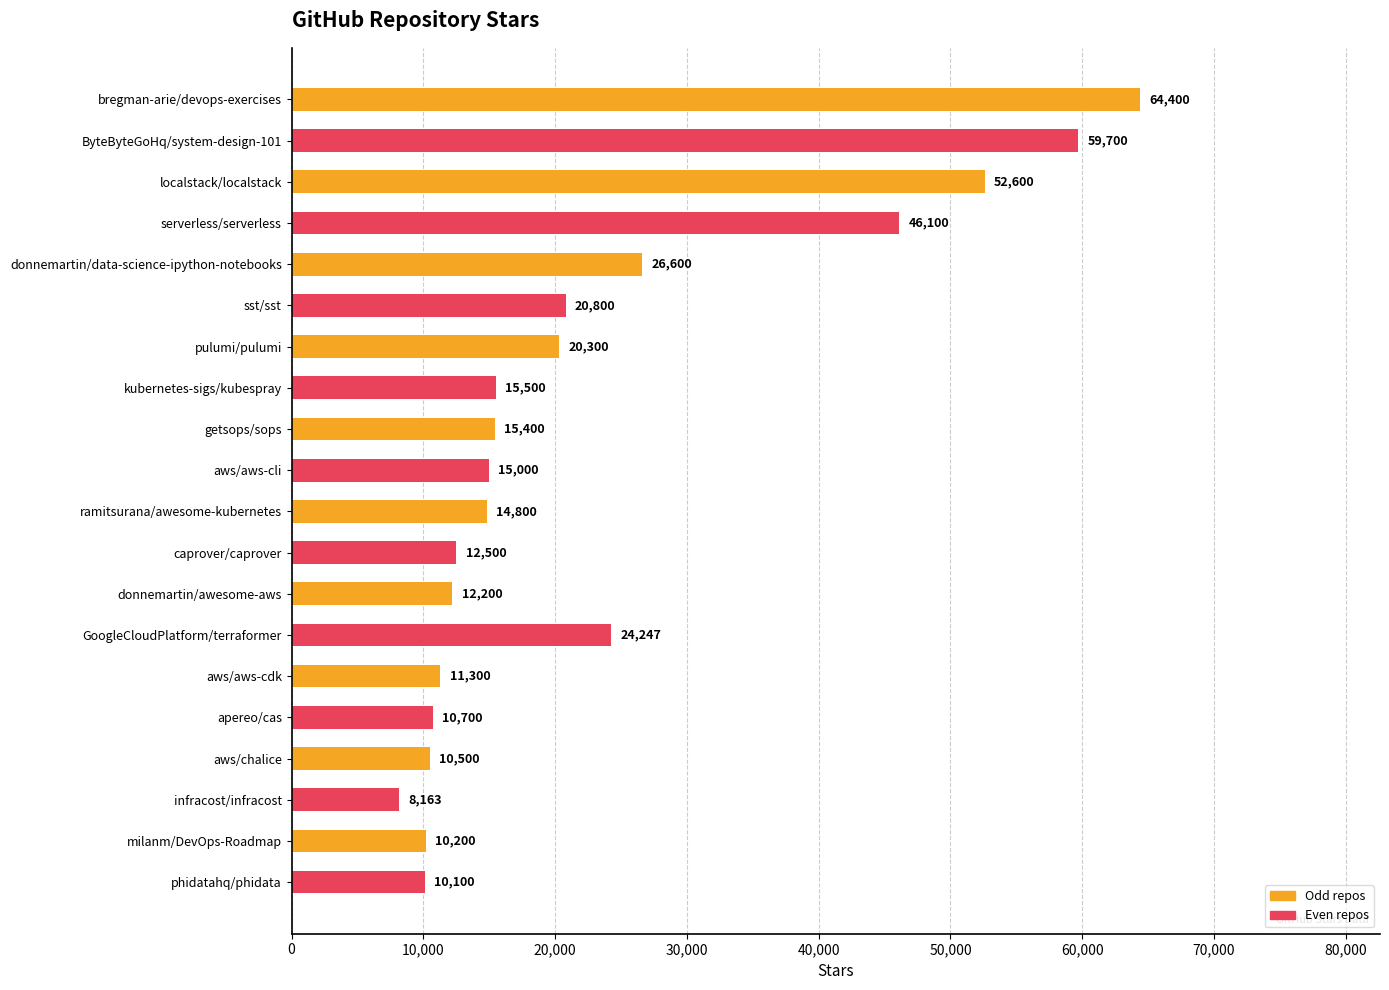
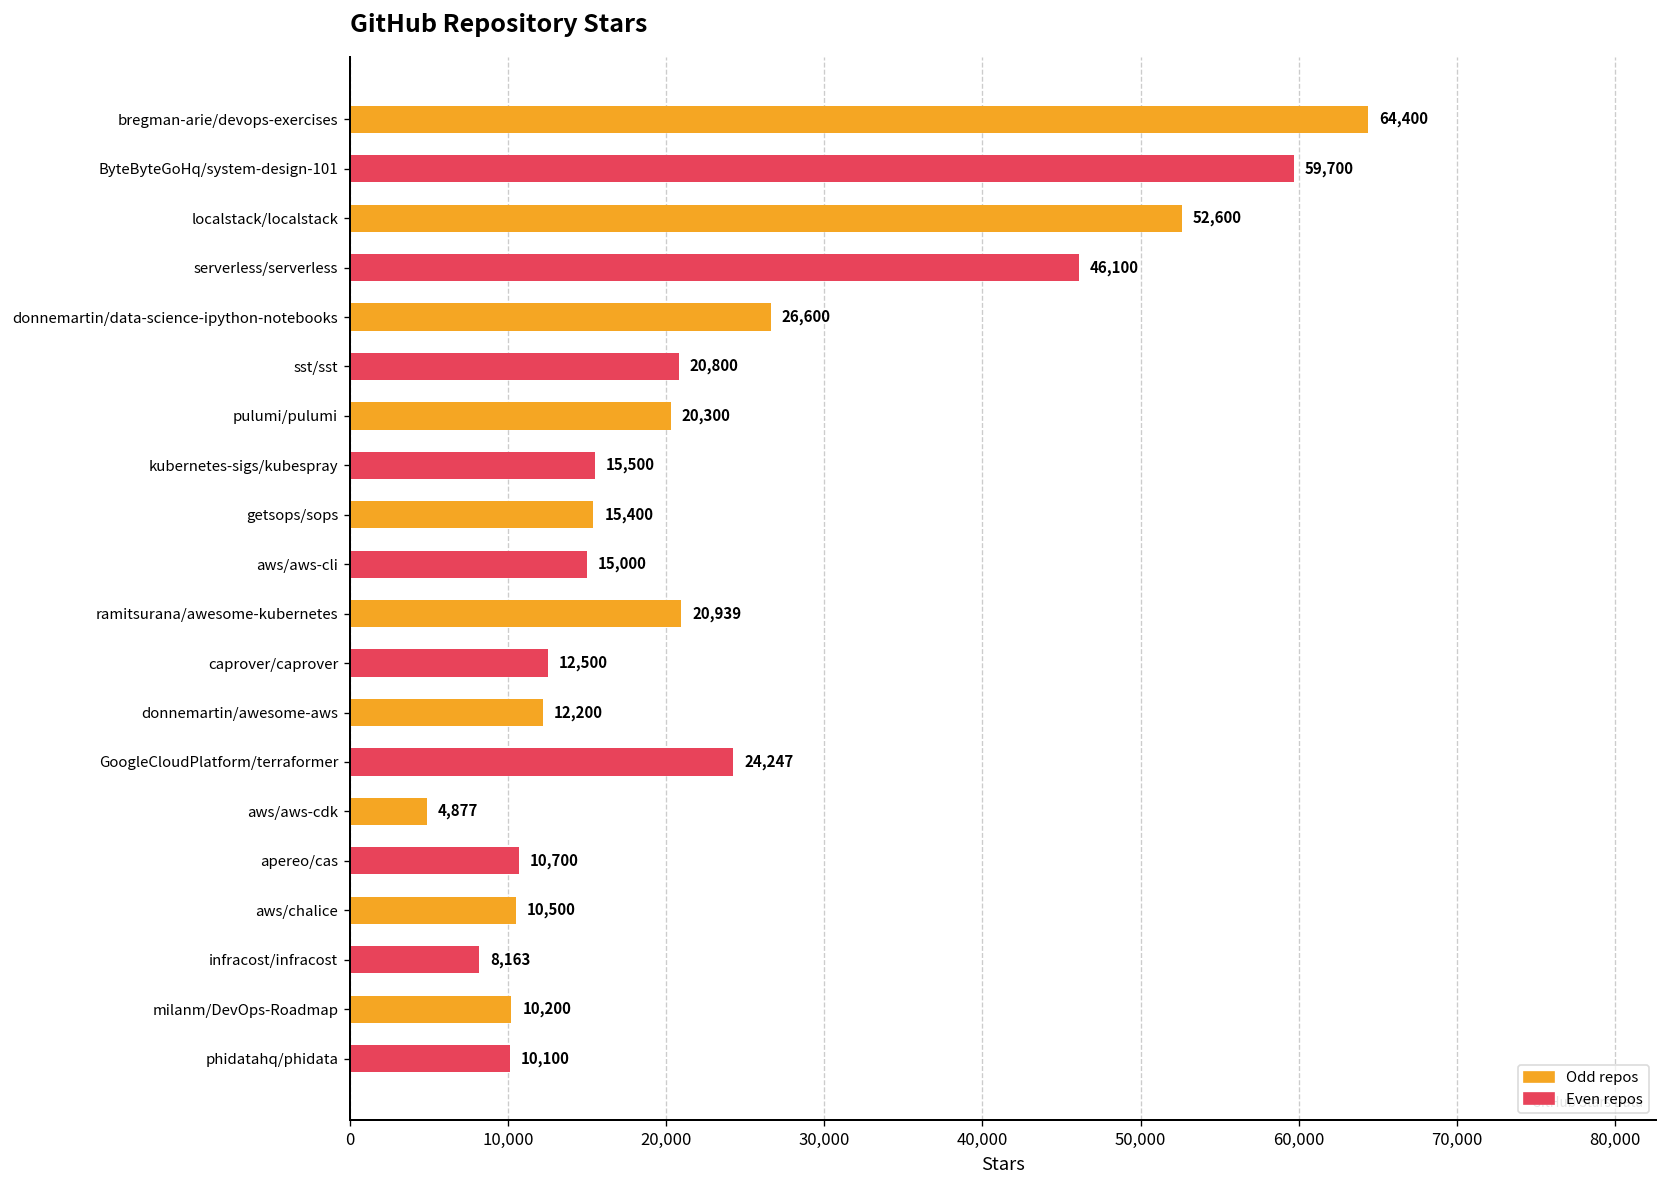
  {
    "bregman-arie/devops-exercises": "64,400",
    "ByteByteGoHq/system-design-101": "59,700",
    "localstack/localstack": "52,600",
    "serverless/serverless": "46,100",
    "donnemartin/data-science-ipython-notebooks": "26,600",
    "sst/sst": "20,800",
    "pulumi/pulumi": "20,300",
    "kubernetes-sigs/kubespray": "15,500",
    "getsops/sops": "15,400",
    "aws/aws-cli": "15,000",
-   "ramitsurana/awesome-kubernetes": "14,800",
+   "ramitsurana/awesome-kubernetes": "20,939",
    "caprover/caprover": "12,500",
    "donnemartin/awesome-aws": "12,200",
    "GoogleCloudPlatform/terraformer": "24,247",
-   "aws/aws-cdk": "11,300",
+   "aws/aws-cdk": "4,877",
    "apereo/cas": "10,700",
    "aws/chalice": "10,500",
    "infracost/infracost": "8,163",
    "milanm/DevOps-Roadmap": "10,200",
    "phidatahq/phidata": "10,100"
  }
